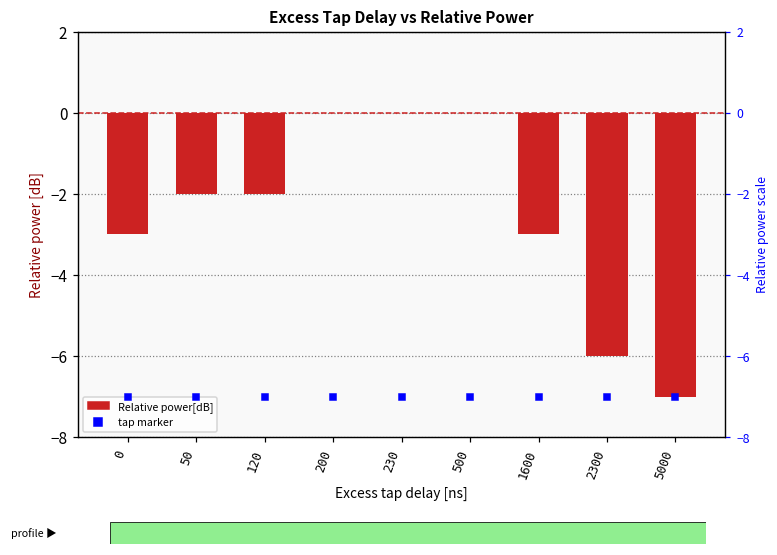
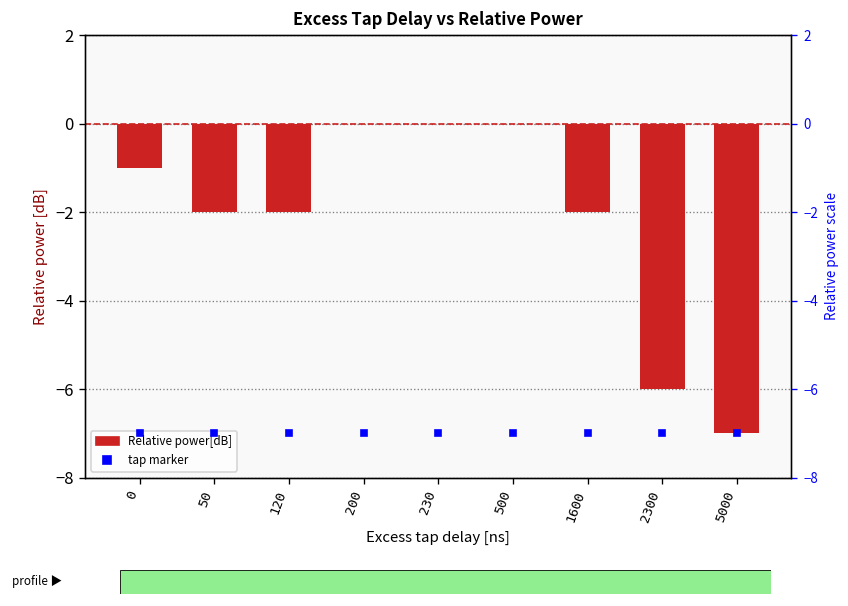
  {
    "Relative power[dB]": {
-     "0": -3,
+     "0": -1,
      "50": -2,
      "120": -2,
      "200": 0,
      "230": 0,
      "500": 0,
-     "1600": -3,
+     "1600": -2,
      "2300": -6,
      "5000": -7
    }
  }
